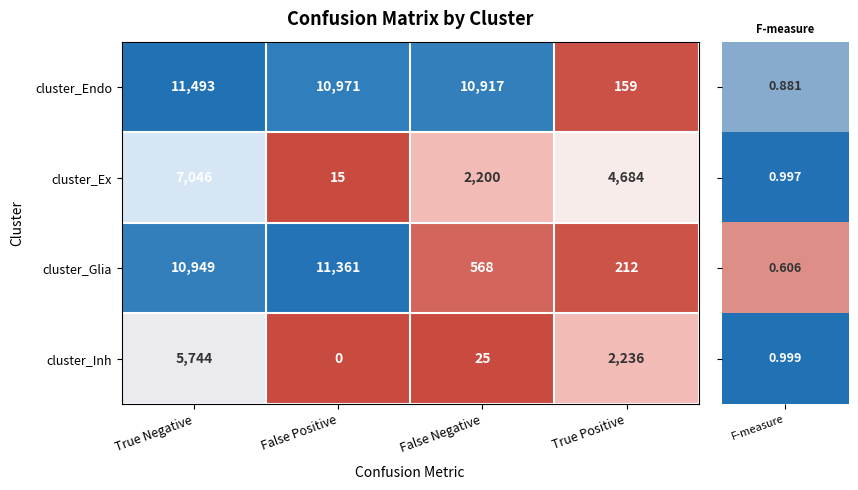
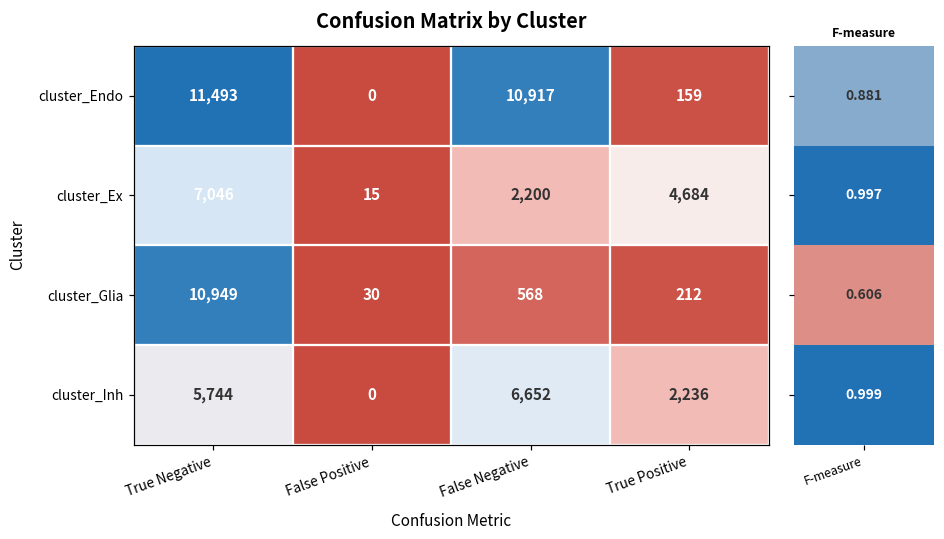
  {
    "cluster_Endo": {
      "True Negative": "11,493",
-     "False Positive": "10,971",
+     "False Positive": "0",
      "False Negative": "10,917",
      "True Positive": "159"
    },
    "cluster_Ex": {
      "False Positive": "15",
      "False Negative": "2,200",
      "True Positive": "4,684"
    },
    "cluster_Glia": {
      "True Negative": "10,949",
-     "False Positive": "11,361",
+     "False Positive": "30",
      "False Negative": "568",
      "True Positive": "212"
    },
    "cluster_Inh": {
      "True Negative": "5,744",
      "False Positive": "0",
-     "False Negative": "25",
+     "False Negative": "6,652",
      "True Positive": "2,236"
    }
  }
